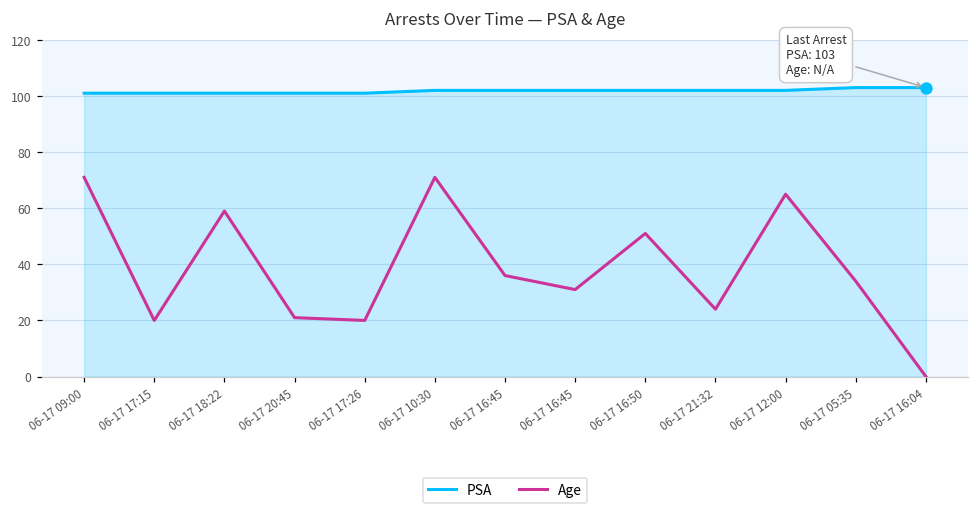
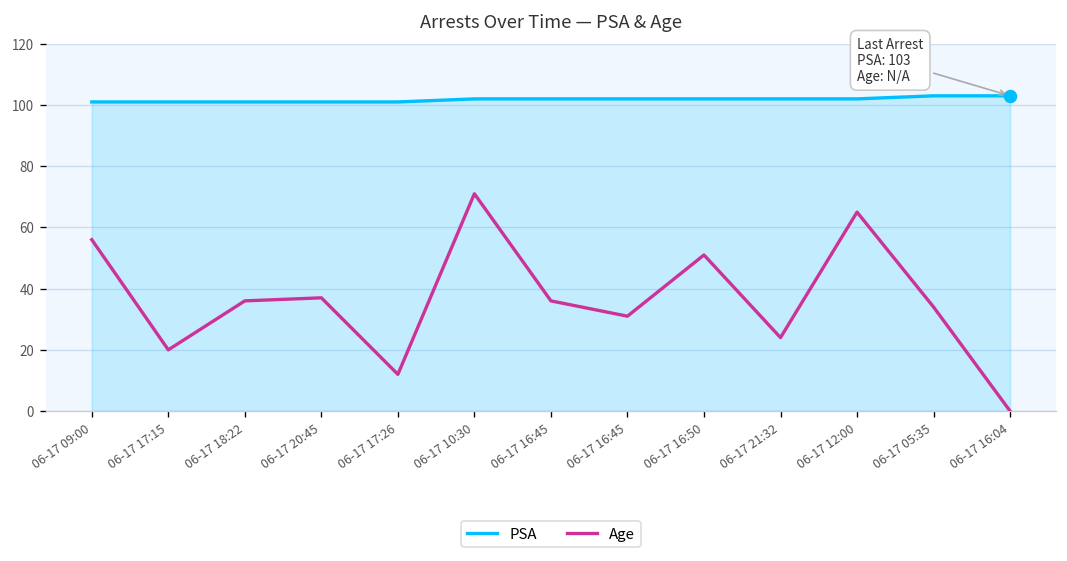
  {
    "Age": {
-     "06-17 09:00": 71,
+     "06-17 09:00": 56,
      "06-17 17:15": 20,
-     "06-17 18:22": 59,
-     "06-17 20:45": 21,
-     "06-17 17:26": 20,
+     "06-17 18:22": 36,
+     "06-17 20:45": 37,
+     "06-17 17:26": 12,
      "06-17 10:30": 71,
      "06-17 16:50": 51,
      "06-17 21:32": 24,
      "06-17 12:00": 65,
      "06-17 05:35": 34,
      "06-17 16:04": 0
    }
  }
